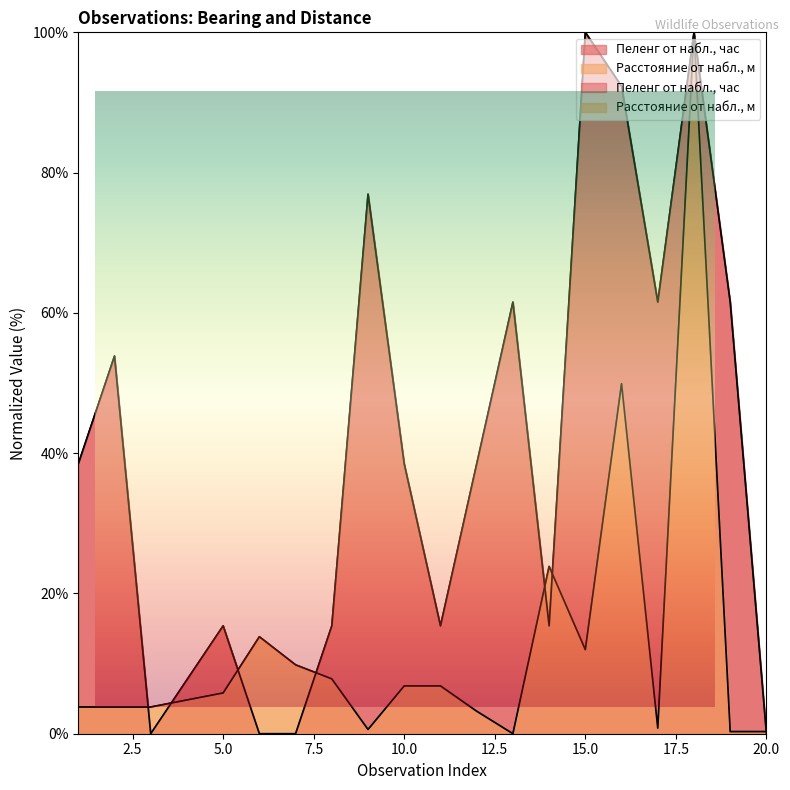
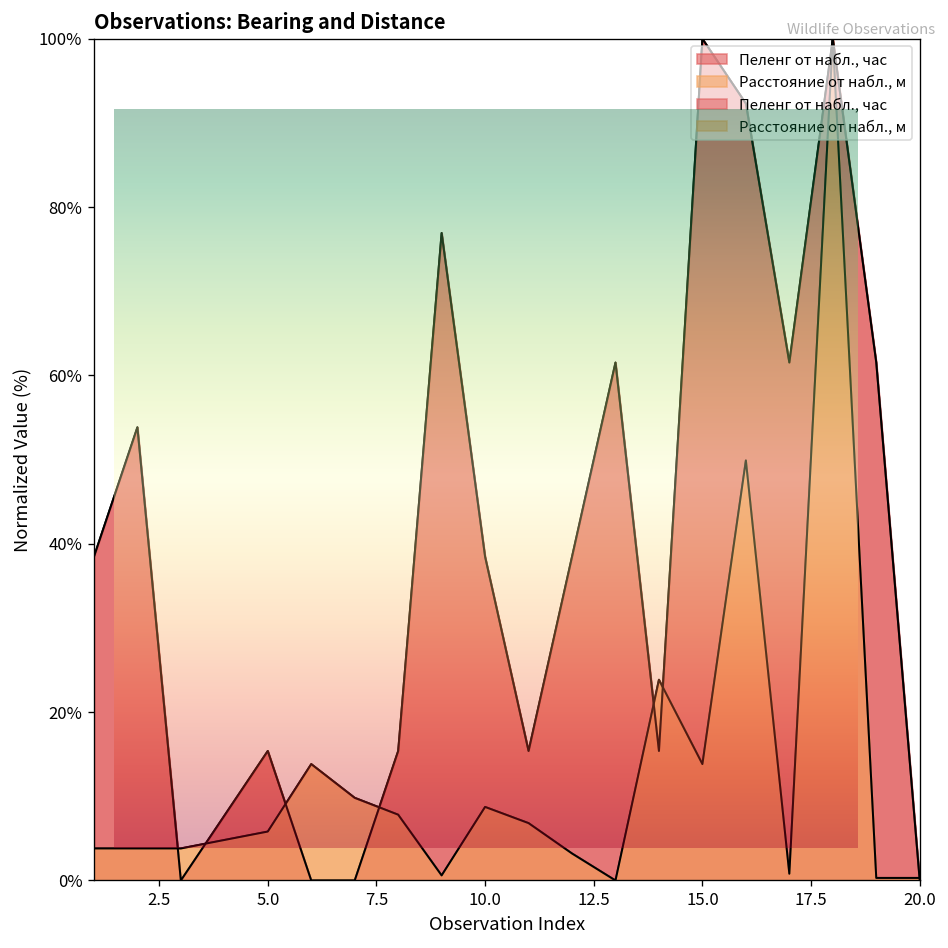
  {
    "Observations: Bearing and Distance": {
      "Пеленг от набл., час": {
        "5.0": "15%",
        "10.0": "38%",
        "15.0": "100%"
      },
      "Расстояние от набл., м": {
        "5.0": "6%",
-       "10.0": "7%",
-       "15.0": "12%"
+       "10.0": "9%",
+       "15.0": "14%"
      }
    }
  }
